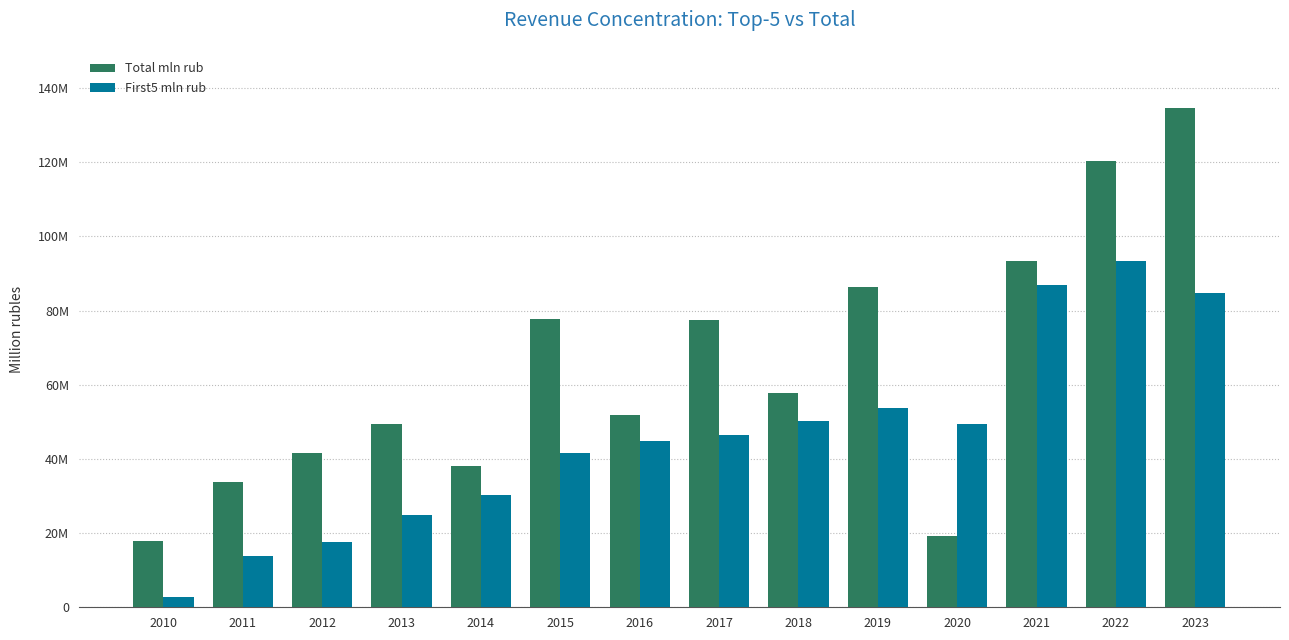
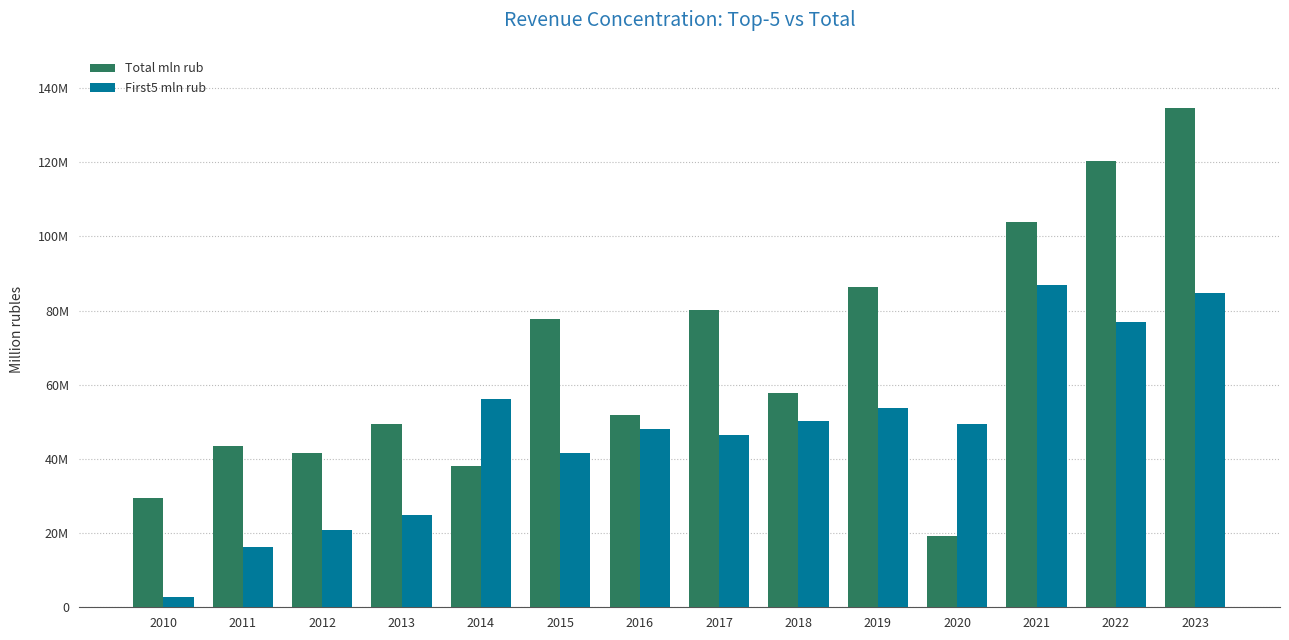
  {
    "Total mln rub": {
-     "2010": 18000000,
-     "2011": 34000000,
+     "2010": 29000000,
+     "2011": 43000000,
      "2012": 42000000,
      "2013": 50000000,
      "2014": 38000000,
      "2015": 78000000,
      "2016": 52000000,
-     "2017": 78000000,
+     "2017": 80000000,
      "2018": 58000000,
      "2019": 86000000,
      "2020": 19000000,
-     "2021": 94000000,
+     "2021": 104000000,
      "2022": 120000000,
      "2023": 135000000
    },
    "First5 mln rub": {
      "2010": 3000000,
-     "2011": 14000000,
-     "2012": 18000000,
+     "2011": 16000000,
+     "2012": 21000000,
      "2013": 25000000,
-     "2014": 30000000,
+     "2014": 56000000,
      "2015": 42000000,
-     "2016": 45000000,
+     "2016": 48000000,
      "2017": 47000000,
      "2018": 50000000,
      "2019": 54000000,
      "2020": 49000000,
      "2021": 87000000,
-     "2022": 93000000,
+     "2022": 77000000,
      "2023": 85000000
    }
  }
